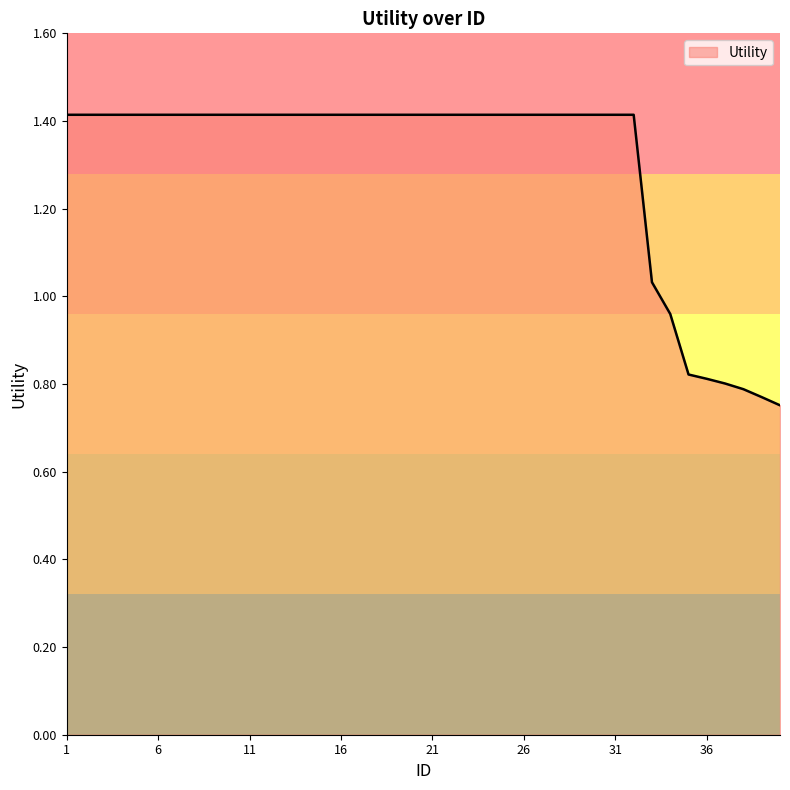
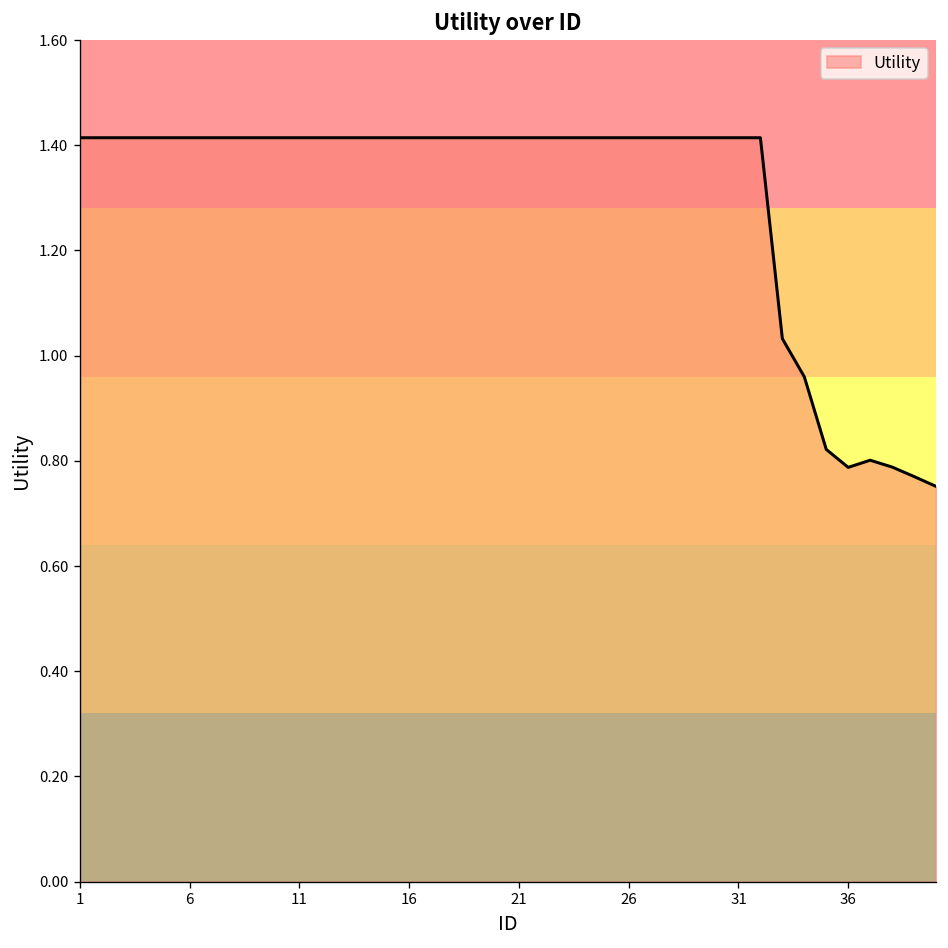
  {
    "1": 1.41,
    "6": 1.41,
    "11": 1.41,
    "16": 1.41,
    "21": 1.41,
    "26": 1.41,
    "31": 1.41,
-   "36": 0.81
+   "36": 0.79
  }
